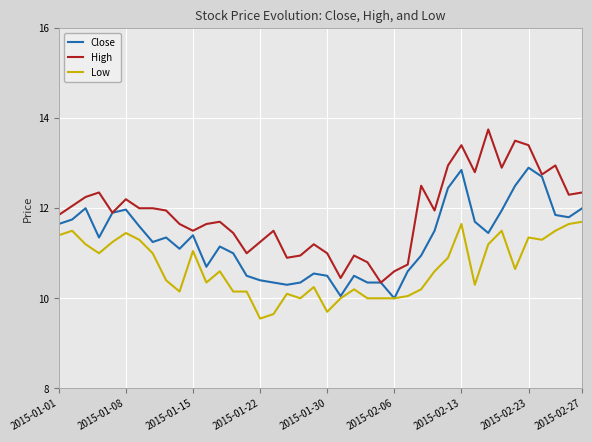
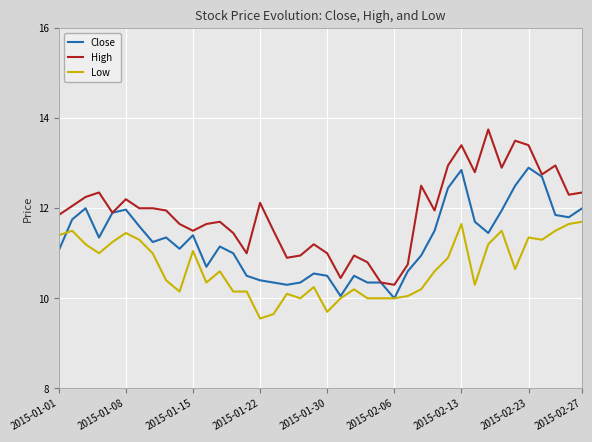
  {
    "Close": {
-     "2015-01-01": 11.7,
+     "2015-01-01": 11.1,
      "2015-01-08": 12.0,
      "2015-01-15": 11.4,
      "2015-01-22": 10.4,
      "2015-01-30": 10.5,
      "2015-02-13": 12.9,
      "2015-02-23": 12.9,
      "2015-02-27": 12.0
    },
    "High": {
      "2015-01-01": 11.9,
      "2015-01-08": 12.2,
      "2015-01-15": 11.5,
-     "2015-01-22": 11.3,
+     "2015-01-22": 12.1,
      "2015-01-30": 11.0,
-     "2015-02-06": 10.6,
+     "2015-02-06": 10.3,
      "2015-02-13": 13.4,
      "2015-02-23": 13.4,
      "2015-02-27": 12.4
    },
    "Low": {
      "2015-01-01": 11.4,
      "2015-01-08": 11.5,
      "2015-01-15": 11.1,
      "2015-01-22": 9.6,
      "2015-01-30": 9.7,
      "2015-02-13": 11.7,
      "2015-02-23": 11.4,
      "2015-02-27": 11.7
    }
  }
